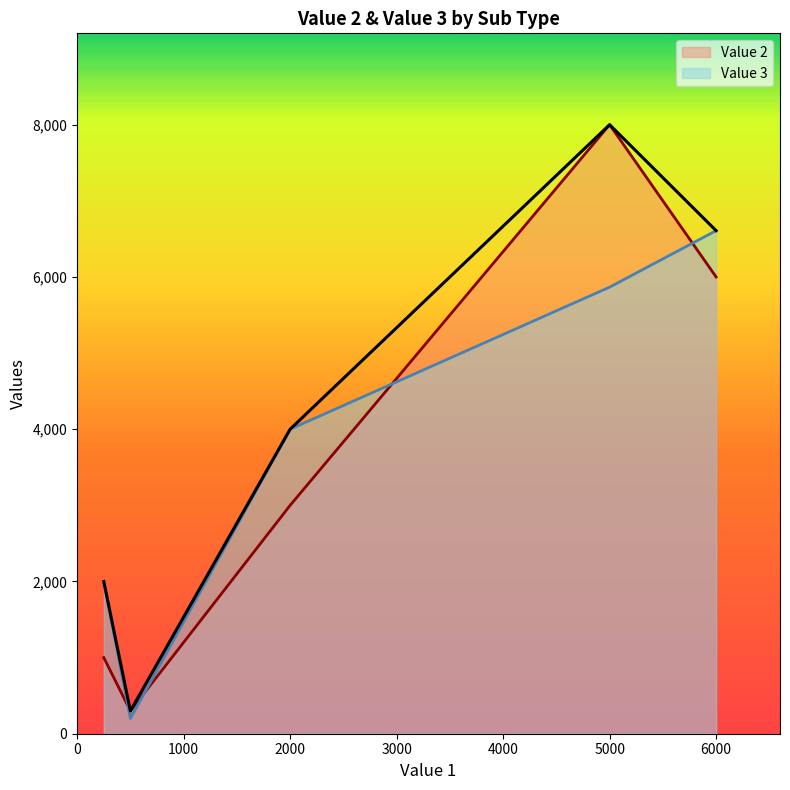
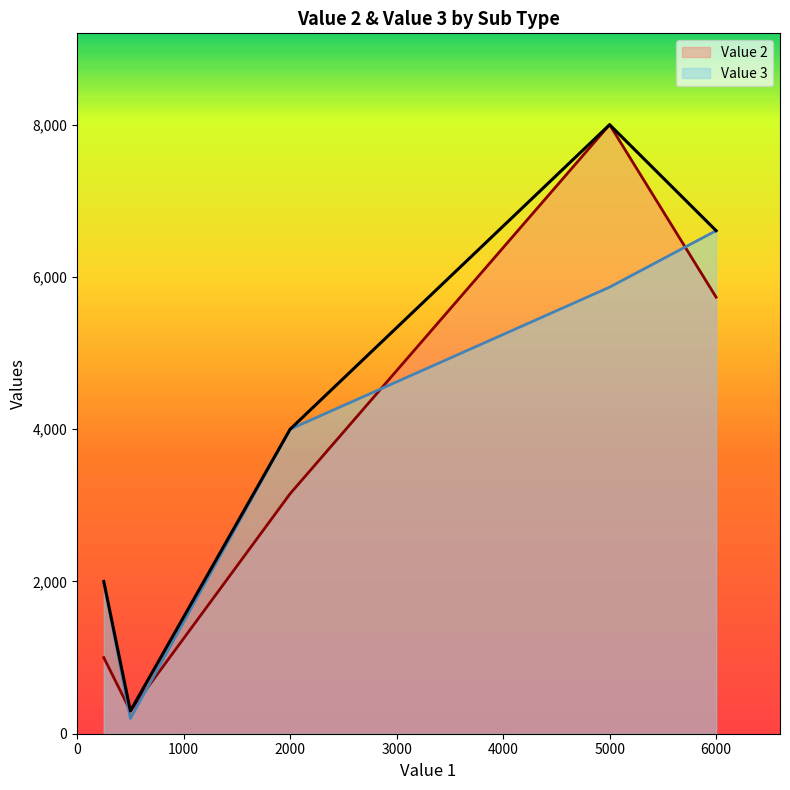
  {
    "Value 2": {
-     "2000": "3,000",
-     "6000": "6,000"
+     "2000": "3,200",
+     "6000": "5,700"
    },
    "Value 3": {
      "5000": "5,900"
    }
  }
